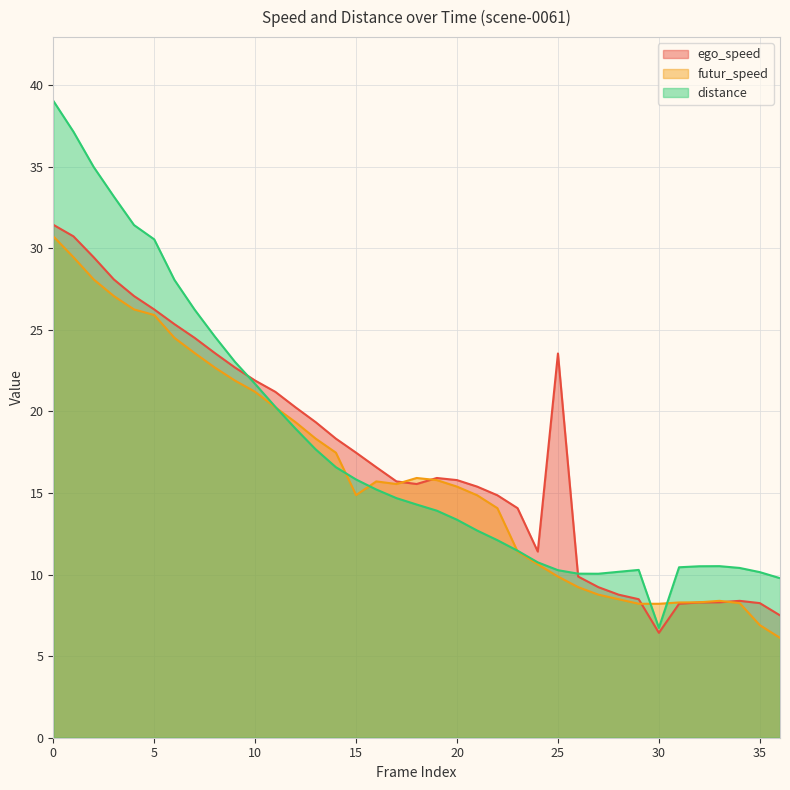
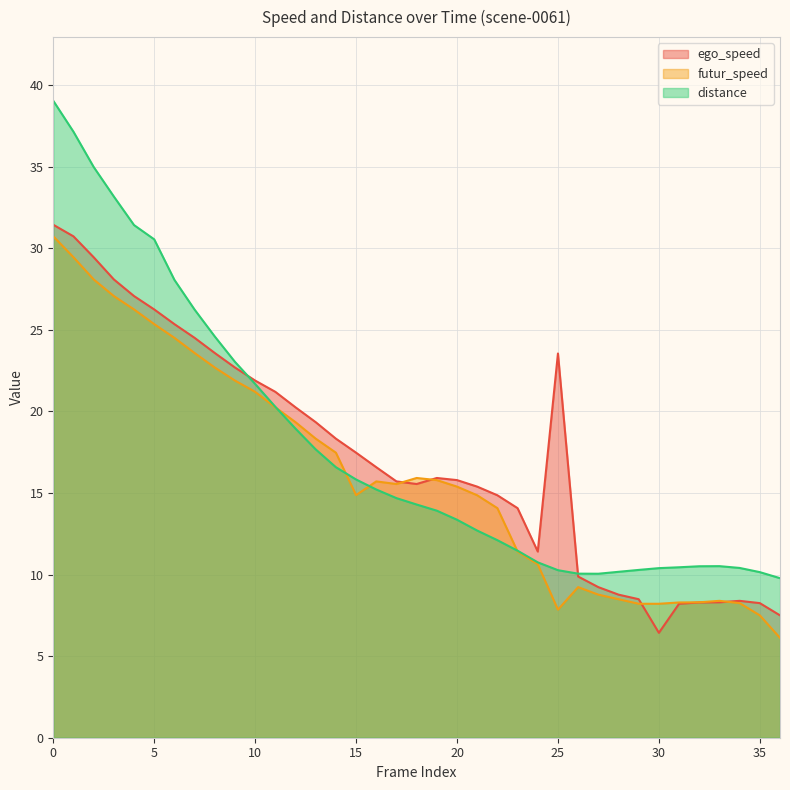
  {
    "ego_speed": {
      "0": 31.4,
      "5": 26.3,
      "10": 21.9,
      "15": 17.5,
      "20": 15.8,
      "25": 23.6,
      "30": 6.4,
      "35": 8.3
    },
    "futur_speed": {
      "0": 30.7,
-     "5": 25.9,
+     "5": 25.4,
      "10": 21.2,
      "15": 14.9,
      "20": 15.4,
-     "25": 9.9,
+     "25": 7.9,
      "30": 8.2,
-     "35": 6.9
+     "35": 7.5
    },
    "distance": {
      "0": 39.0,
      "5": 30.5,
      "10": 21.7,
      "15": 15.8,
      "20": 13.4,
      "25": 10.3,
-     "30": 6.7,
+     "30": 10.4,
      "35": 10.1
    }
  }
